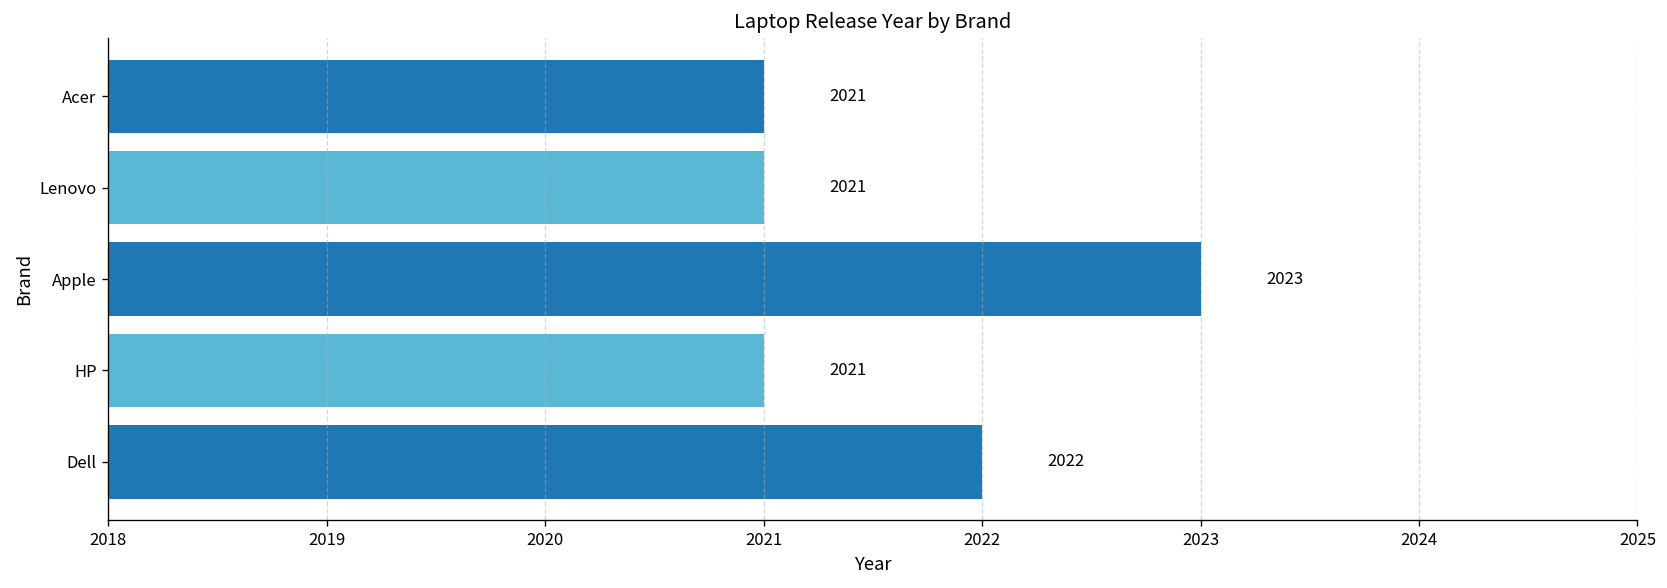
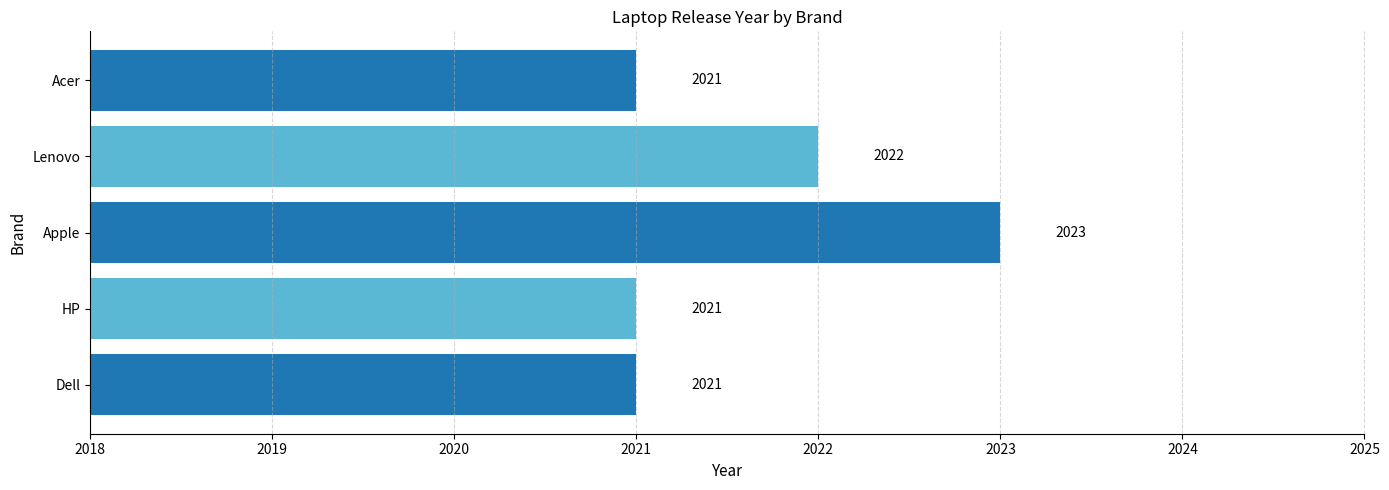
  {
-   "Lenovo": 2021,
-   "Dell": 2022
+   "Lenovo": 2022,
+   "Dell": 2021
  }
